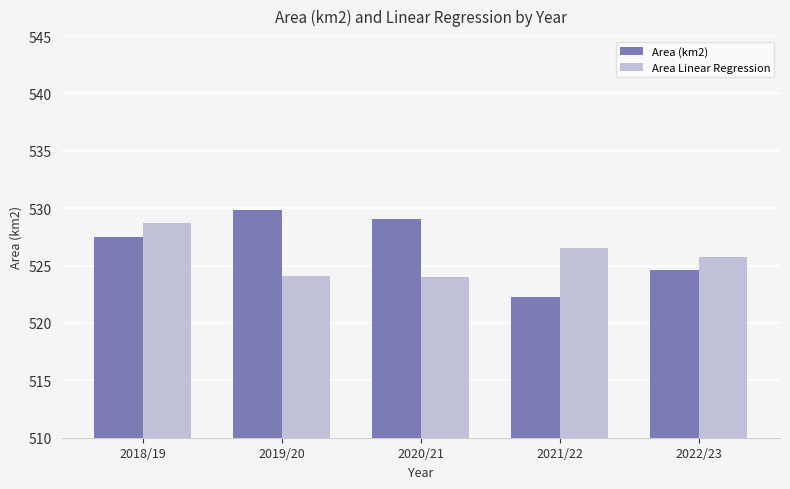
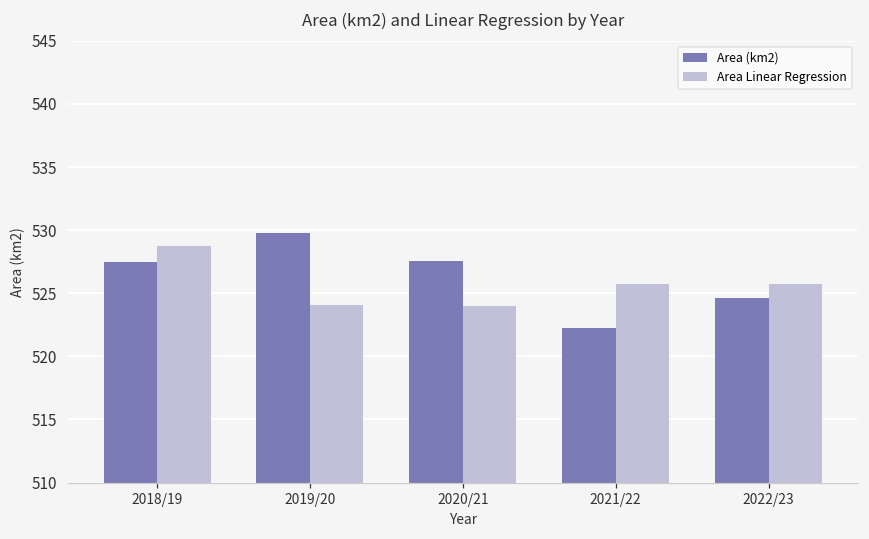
  {
    "Area (km2)": {
      "2018/19": 527.5,
      "2019/20": 529.8,
-     "2020/21": 529.1,
+     "2020/21": 527.6,
      "2021/22": 522.3,
      "2022/23": 524.6
    },
    "Area Linear Regression": {
      "2018/19": 528.7,
      "2019/20": 524.1,
      "2020/21": 524.0,
-     "2021/22": 526.5,
+     "2021/22": 525.7,
      "2022/23": 525.8
    }
  }
